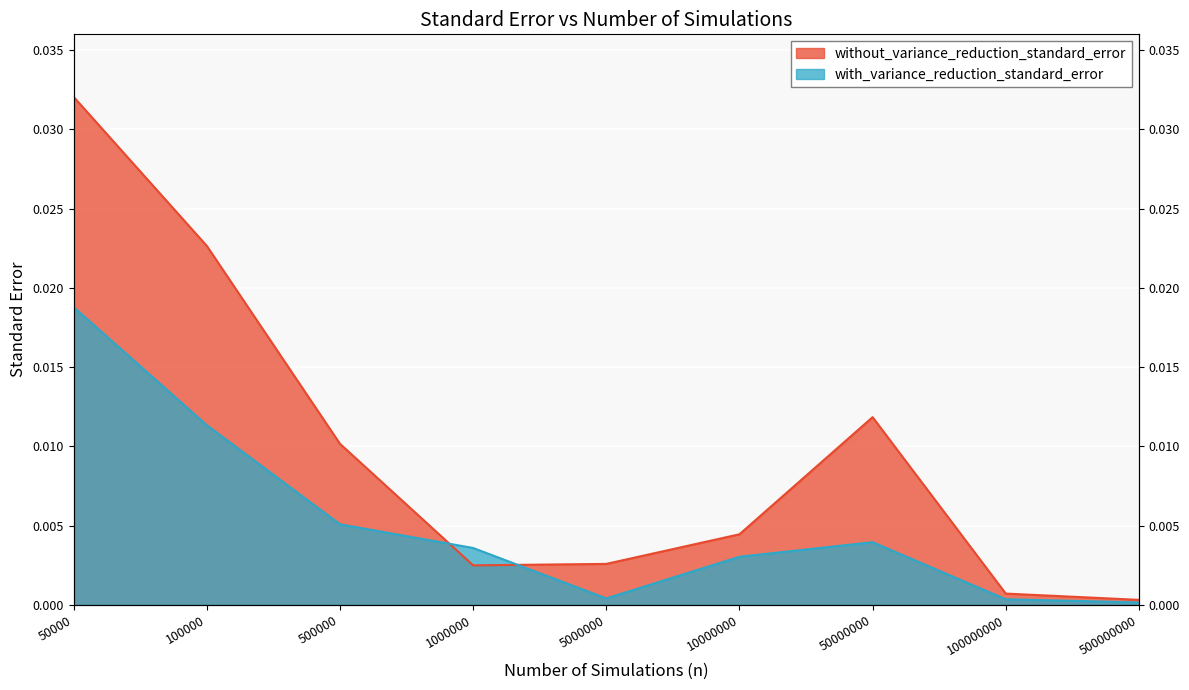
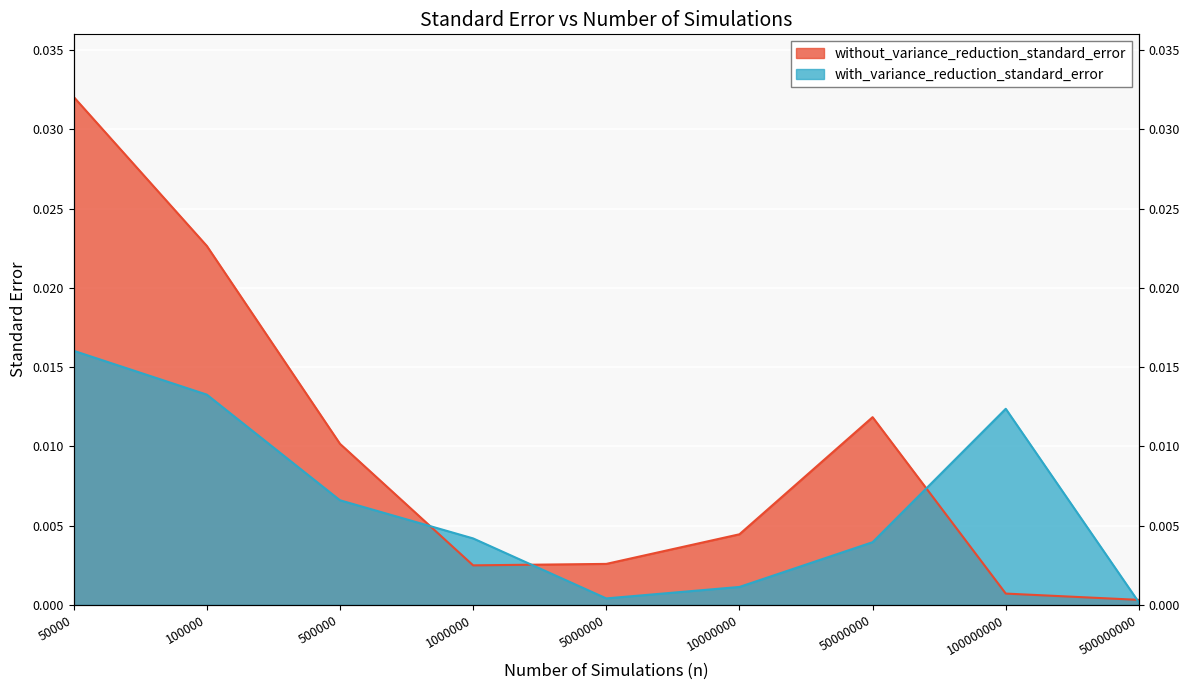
  {
    "without_variance_reduction_standard_error": {
      "50000": 0.0321,
      "100000": 0.0227,
      "500000": 0.0102,
      "1000000": 0.0025,
      "5000000": 0.0026,
      "10000000": 0.0045,
      "50000000": 0.0118,
      "100000000": 0.0007
    },
    "with_variance_reduction_standard_error": {
-     "50000": 0.0188,
-     "100000": 0.0113,
-     "500000": 0.0051,
-     "1000000": 0.0036,
+     "50000": 0.0160,
+     "100000": 0.0133,
+     "500000": 0.0066,
+     "1000000": 0.0042,
      "5000000": 0.0004,
-     "10000000": 0.0030,
+     "10000000": 0.0011,
      "50000000": 0.0040,
-     "100000000": 0.0004
+     "100000000": 0.0124
    }
  }
